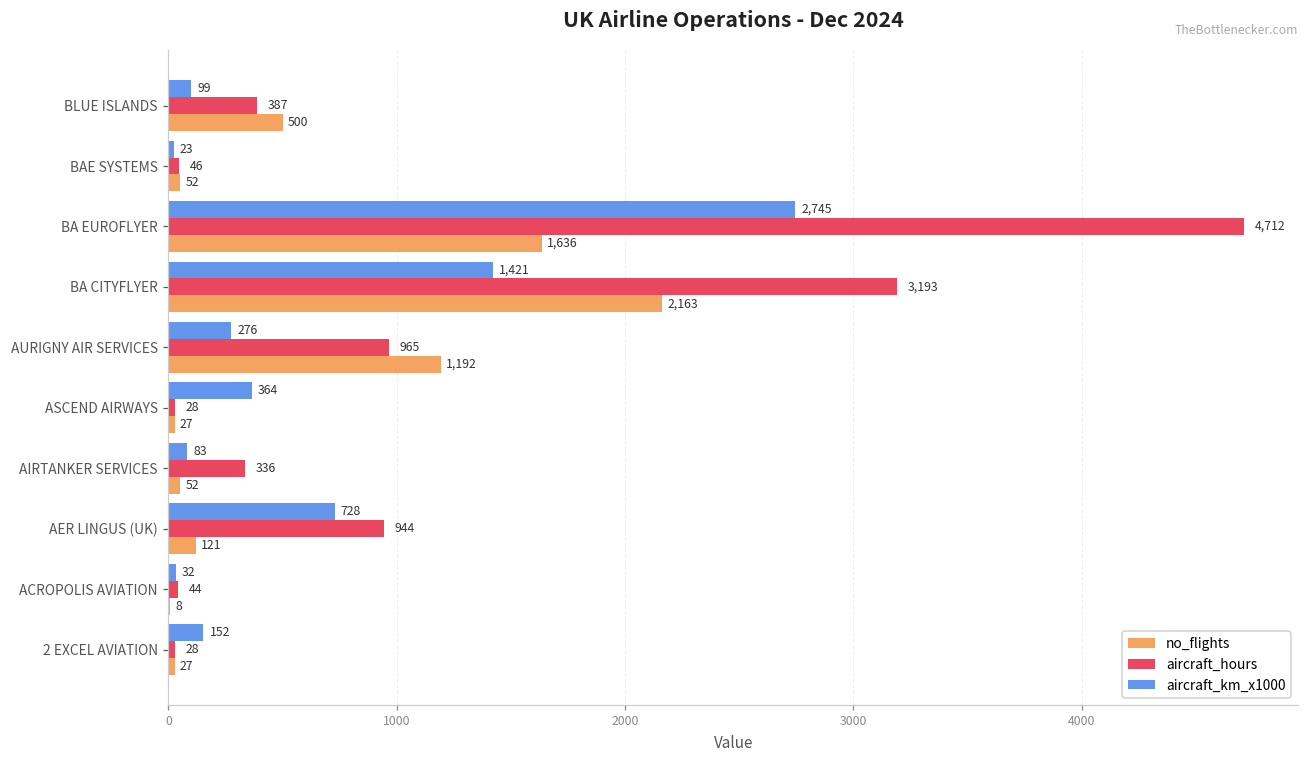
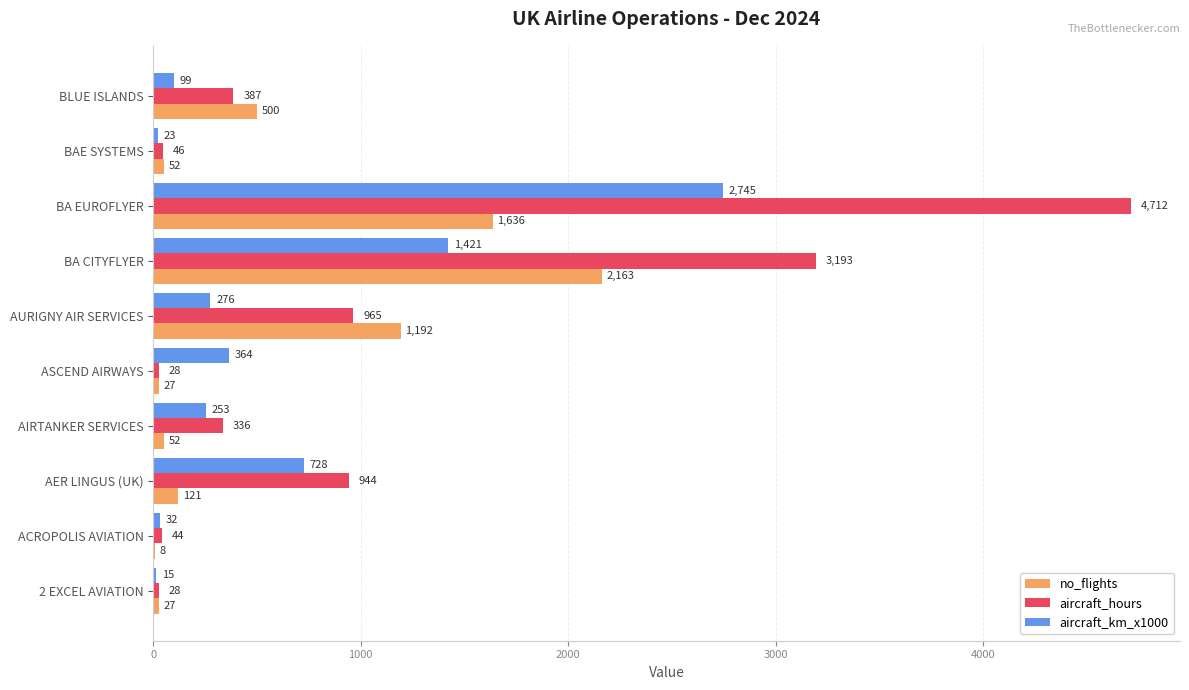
  {
    "no_flights": {
      "BLUE ISLANDS": "500",
      "BAE SYSTEMS": "52",
      "BA EUROFLYER": "1,636",
      "BA CITYFLYER": "2,163",
      "AURIGNY AIR SERVICES": "1,192",
      "ASCEND AIRWAYS": "27",
      "AIRTANKER SERVICES": "52",
      "AER LINGUS (UK)": "121",
      "ACROPOLIS AVIATION": "8",
      "2 EXCEL AVIATION": "27"
    },
    "aircraft_hours": {
      "BLUE ISLANDS": "387",
      "BAE SYSTEMS": "46",
      "BA EUROFLYER": "4,712",
      "BA CITYFLYER": "3,193",
      "AURIGNY AIR SERVICES": "965",
      "ASCEND AIRWAYS": "28",
      "AIRTANKER SERVICES": "336",
      "AER LINGUS (UK)": "944",
      "ACROPOLIS AVIATION": "44",
      "2 EXCEL AVIATION": "28"
    },
    "aircraft_km_x1000": {
      "BLUE ISLANDS": "99",
      "BAE SYSTEMS": "23",
      "BA EUROFLYER": "2,745",
      "BA CITYFLYER": "1,421",
      "AURIGNY AIR SERVICES": "276",
      "ASCEND AIRWAYS": "364",
-     "AIRTANKER SERVICES": "83",
+     "AIRTANKER SERVICES": "253",
      "AER LINGUS (UK)": "728",
      "ACROPOLIS AVIATION": "32",
-     "2 EXCEL AVIATION": "152"
+     "2 EXCEL AVIATION": "15"
    }
  }
